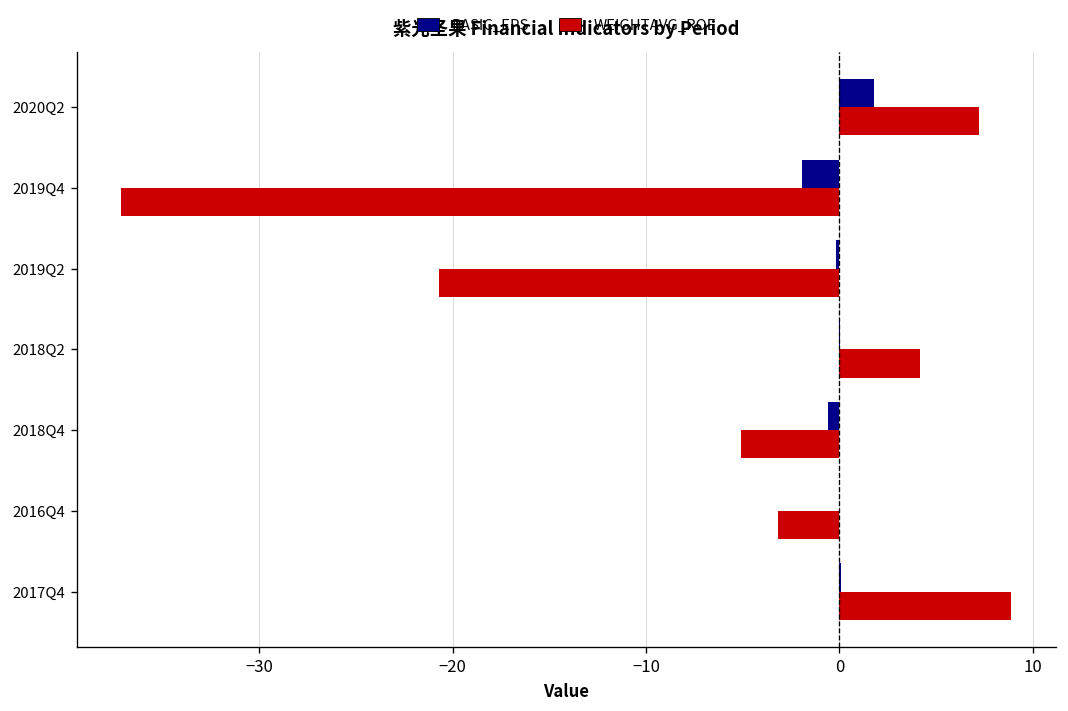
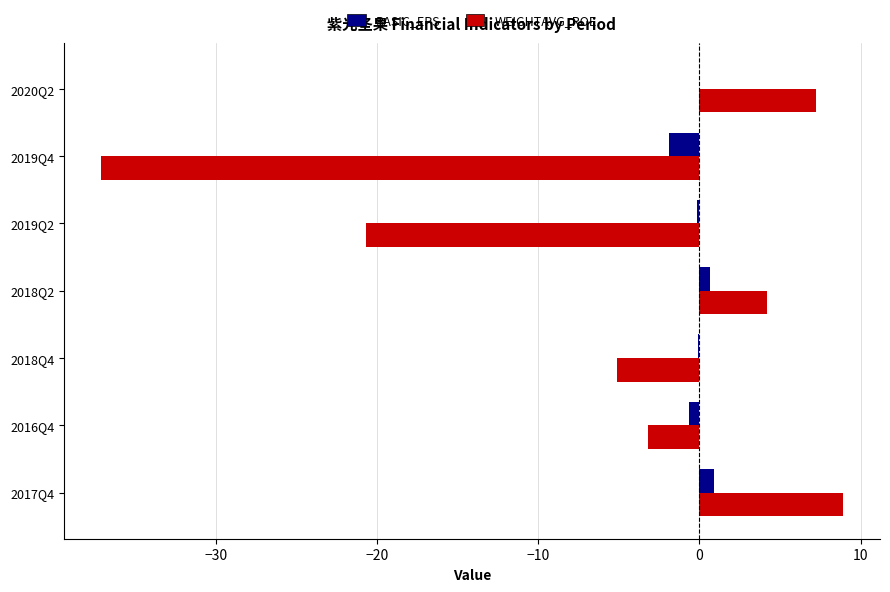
  {
    "BASIC_EPS": {
-     "2020Q2": 1.8,
+     "2020Q2": 0.0,
      "2019Q4": -1.9,
      "2019Q2": -0.2,
-     "2018Q2": 0.1,
-     "2018Q4": -0.6,
-     "2016Q4": 0.0,
-     "2017Q4": 0.1
+     "2018Q2": 0.6,
+     "2018Q4": -0.1,
+     "2016Q4": -0.6,
+     "2017Q4": 0.9
    },
    "WEIGHTAVG_ROE": {
      "2020Q2": 7.2,
      "2019Q4": -37.1,
      "2019Q2": -20.7,
      "2018Q2": 4.2,
      "2018Q4": -5.1,
      "2016Q4": -3.2,
      "2017Q4": 8.9
    }
  }
